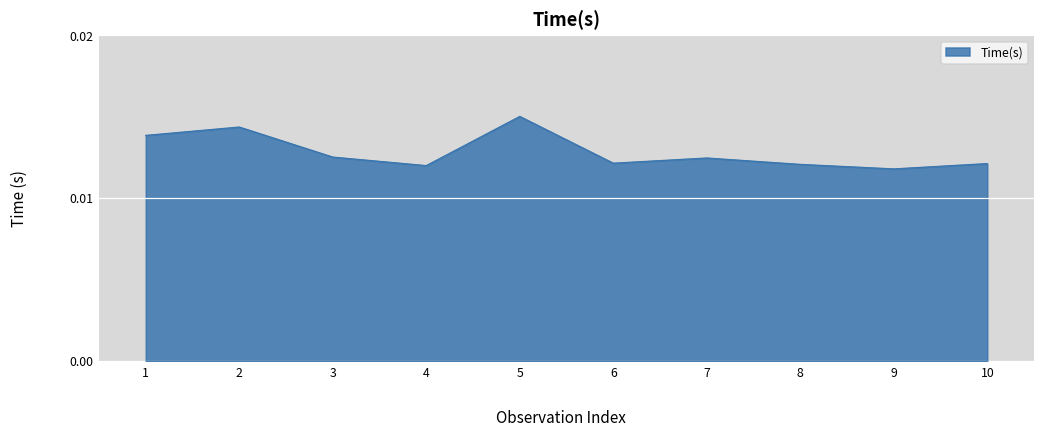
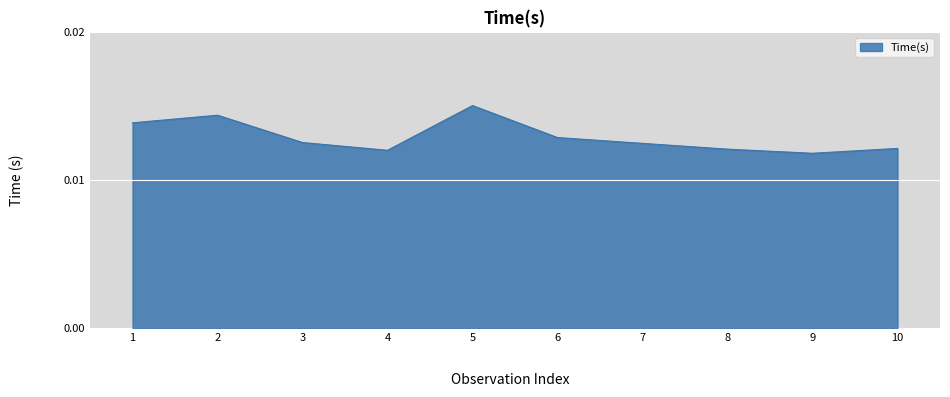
  {
    "1": 0.0139,
    "2": 0.0144,
    "3": 0.0125,
    "4": 0.0120,
    "5": 0.0150,
-   "6": 0.0122,
+   "6": 0.0129,
    "7": 0.0125,
    "8": 0.0121,
    "9": 0.0118,
    "10": 0.0121
  }
